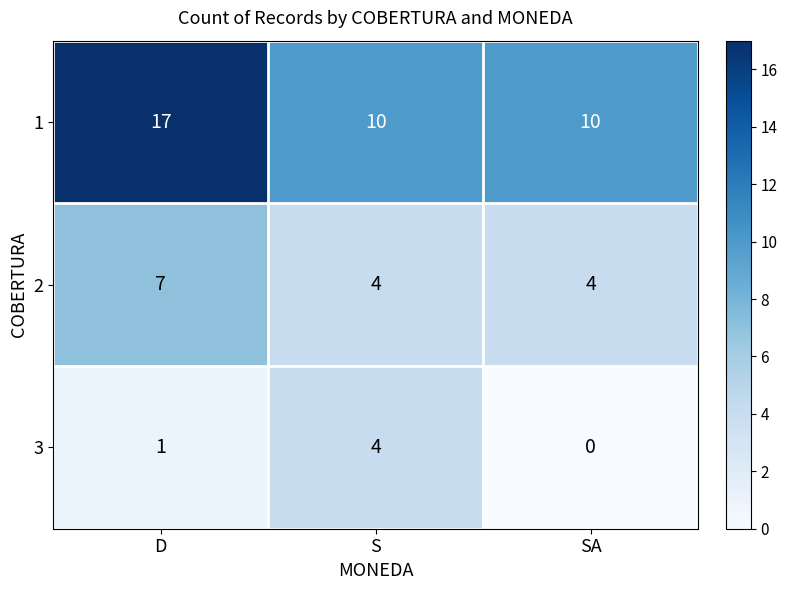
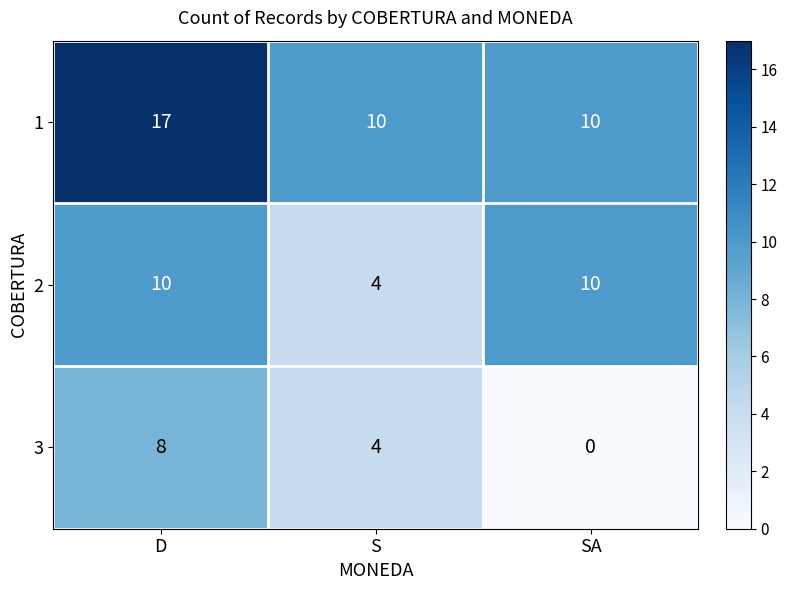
  {
    "1": {
      "D": 17,
      "S": 10,
      "SA": 10
    },
    "2": {
-     "D": 7,
+     "D": 10,
      "S": 4,
-     "SA": 4
+     "SA": 10
    },
    "3": {
-     "D": 1,
+     "D": 8,
      "S": 4,
      "SA": 0
    }
  }
